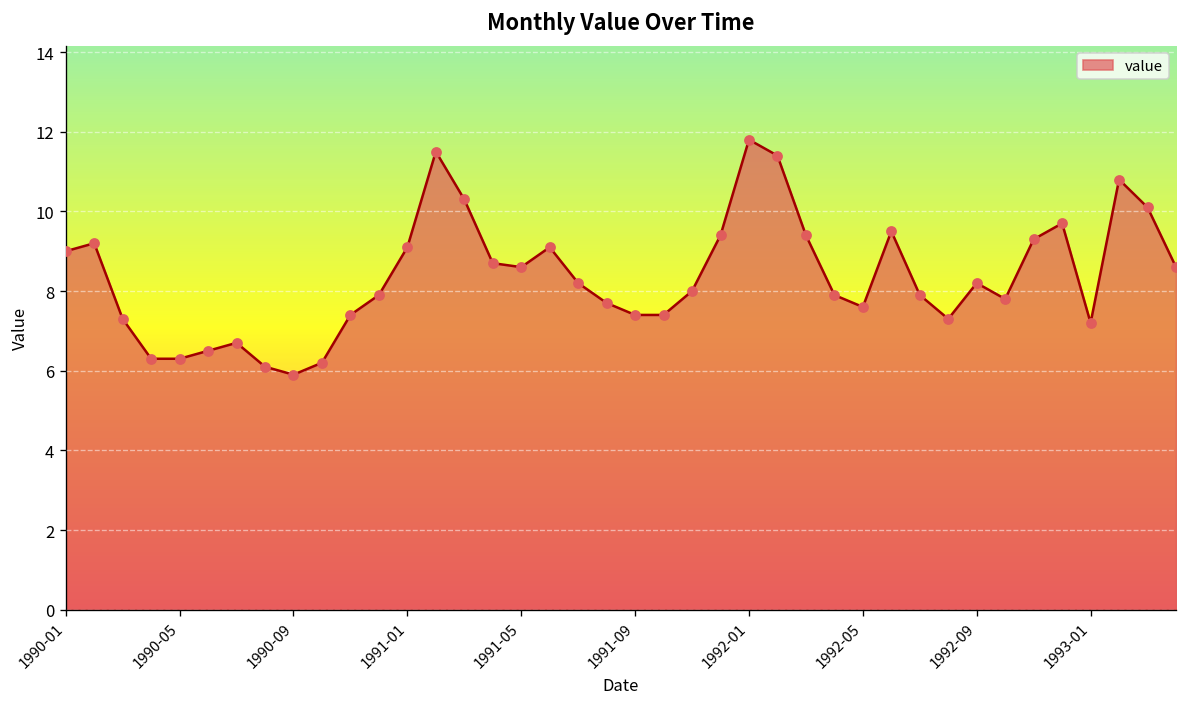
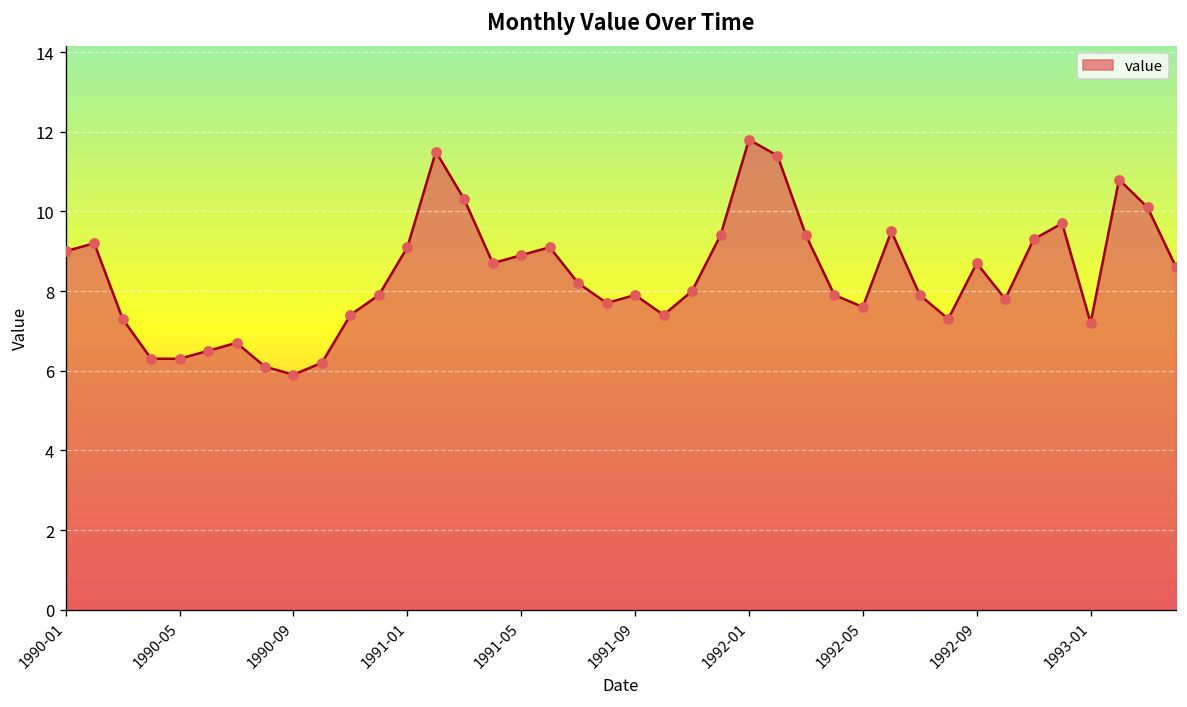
  {
    "1990-01": 9.0,
    "1990-05": 6.3,
    "1990-09": 5.9,
    "1991-01": 9.1,
-   "1991-05": 8.6,
-   "1991-09": 7.4,
+   "1991-05": 8.9,
+   "1991-09": 7.9,
    "1992-01": 11.8,
    "1992-05": 7.6,
-   "1992-09": 8.2,
+   "1992-09": 8.7,
    "1993-01": 7.2
  }
